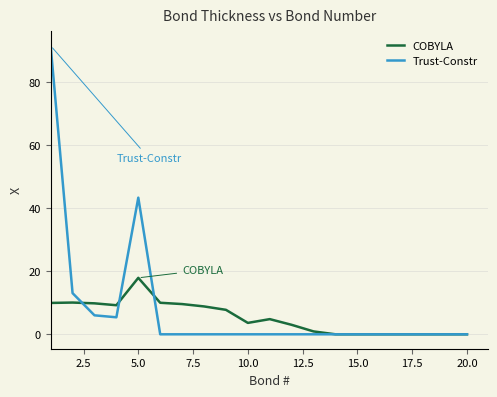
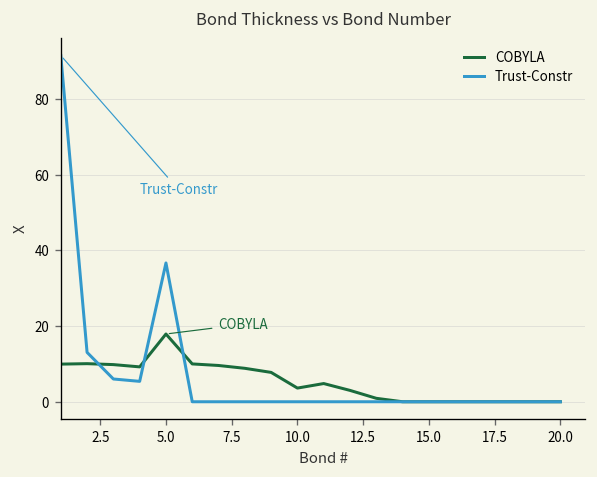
  {
    "COBYLA": {
      "5.0": 18,
      "10.0": 4
    },
    "Trust-Constr": {
-     "5.0": 43,
+     "5.0": 37,
      "10.0": 0
    }
  }
